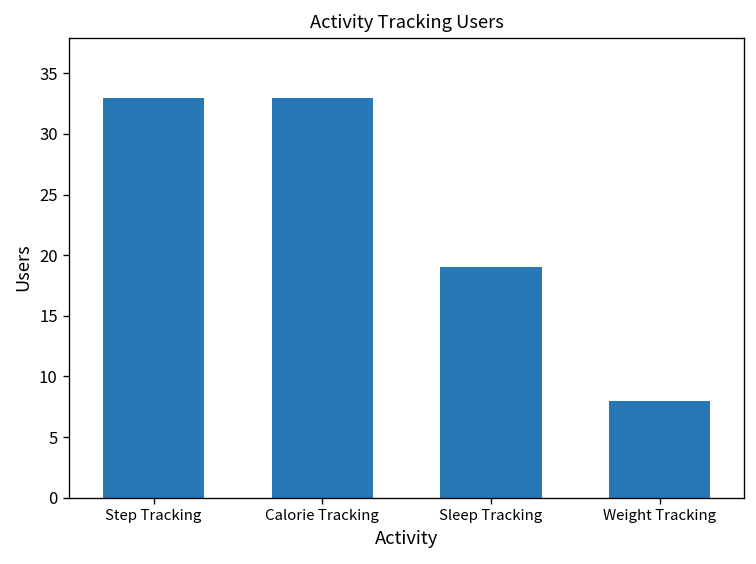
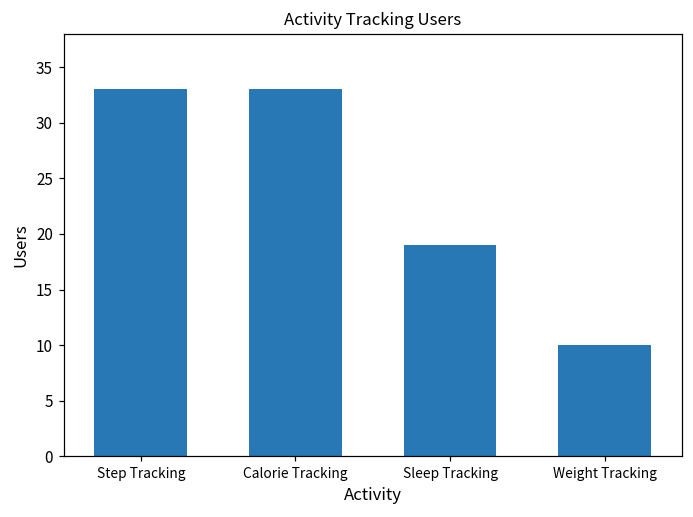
  {
    "Step Tracking": 33,
    "Calorie Tracking": 33,
    "Sleep Tracking": 19,
-   "Weight Tracking": 8
+   "Weight Tracking": 10
  }
